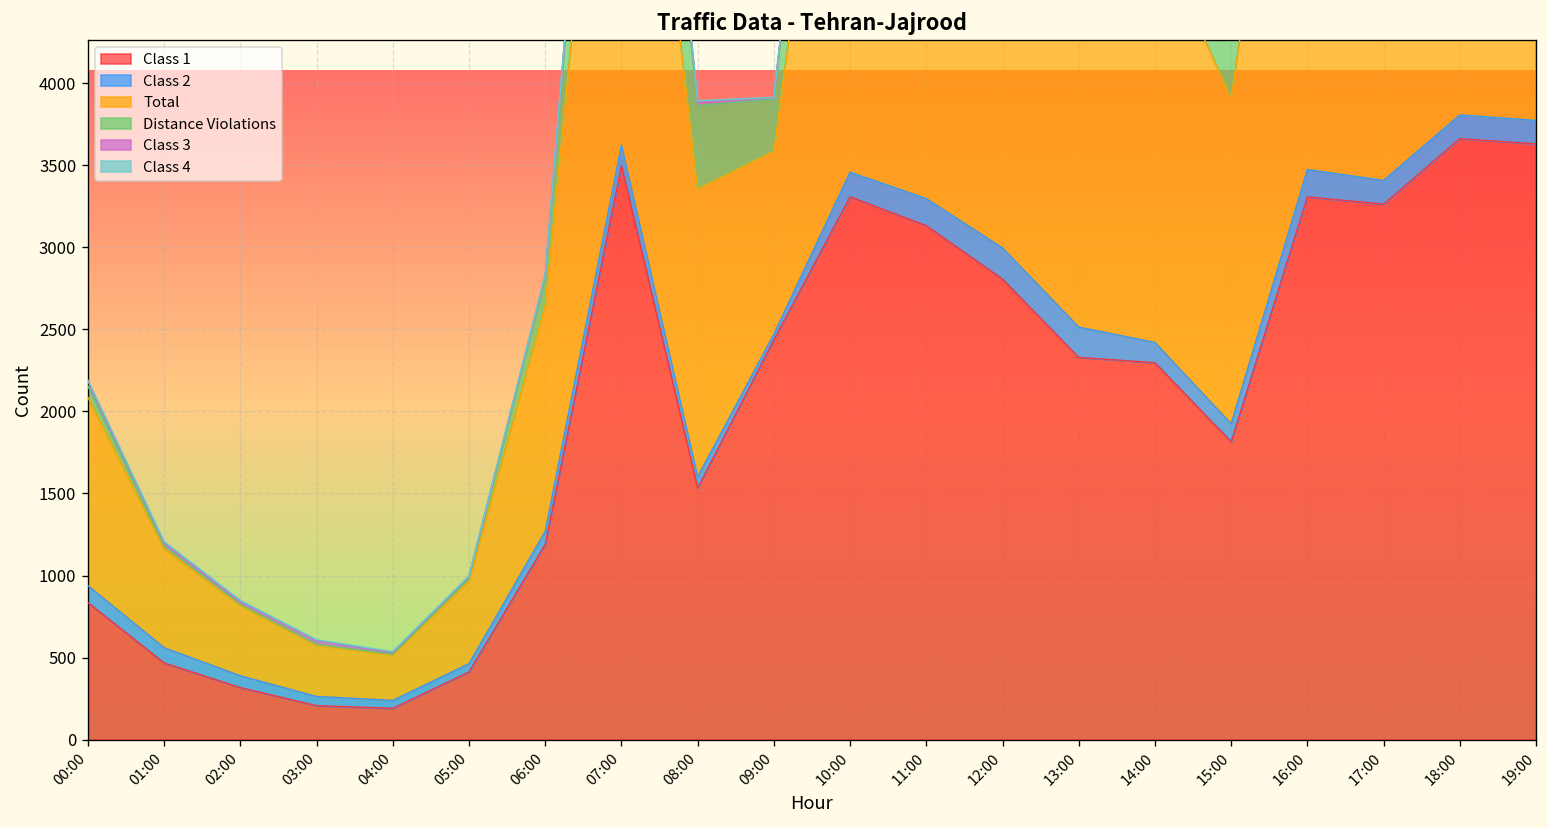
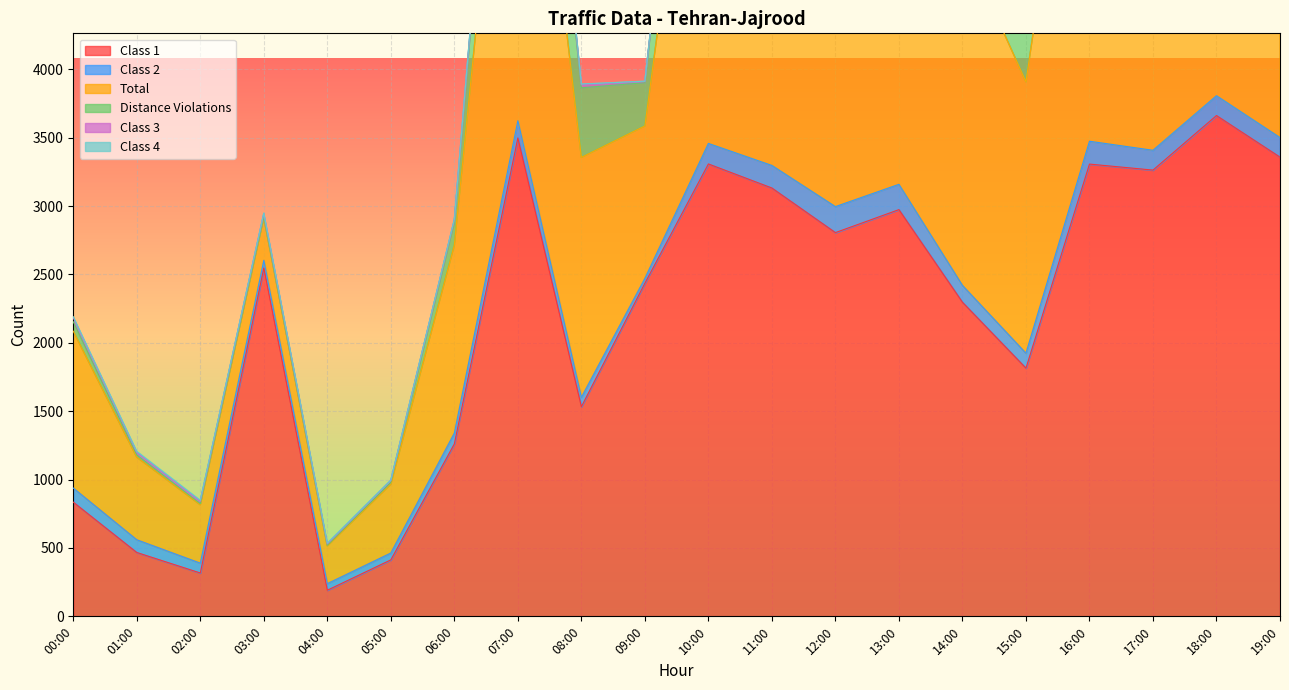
  {
    "Class 1": {
      "00:00": 840,
      "01:00": 470,
      "02:00": 320,
-     "03:00": 210,
+     "03:00": 2550,
      "04:00": 190,
      "05:00": 410,
-     "06:00": 1190,
+     "06:00": 1260,
      "07:00": 3500,
      "08:00": 1530,
      "09:00": 2440,
      "10:00": 3310,
      "11:00": 3130,
      "12:00": 2810,
-     "13:00": 2330,
+     "13:00": 2970,
      "14:00": 2300,
      "15:00": 1820,
      "16:00": 3310,
      "17:00": 3260,
      "18:00": 3660,
-     "19:00": 3630
+     "19:00": 3360
    },
    "Class 2": {
      "00:00": 100,
      "01:00": 90,
      "02:00": 70,
      "03:00": 60,
      "04:00": 50,
      "05:00": 50,
      "06:00": 80,
      "07:00": 130,
      "08:00": 70,
      "09:00": 40,
      "10:00": 150,
      "11:00": 170,
      "12:00": 190,
      "13:00": 190,
      "14:00": 120,
      "15:00": 110,
      "16:00": 170,
      "17:00": 150,
      "18:00": 150,
      "19:00": 140
    },
    "Total": {
      "00:00": 1150,
      "06:00": 1380,
      "08:00": 1760,
      "09:00": 1120,
      "15:00": 1990
    },
    "Distance Violations": {
      "00:00": 70,
      "08:00": 510
    }
  }
